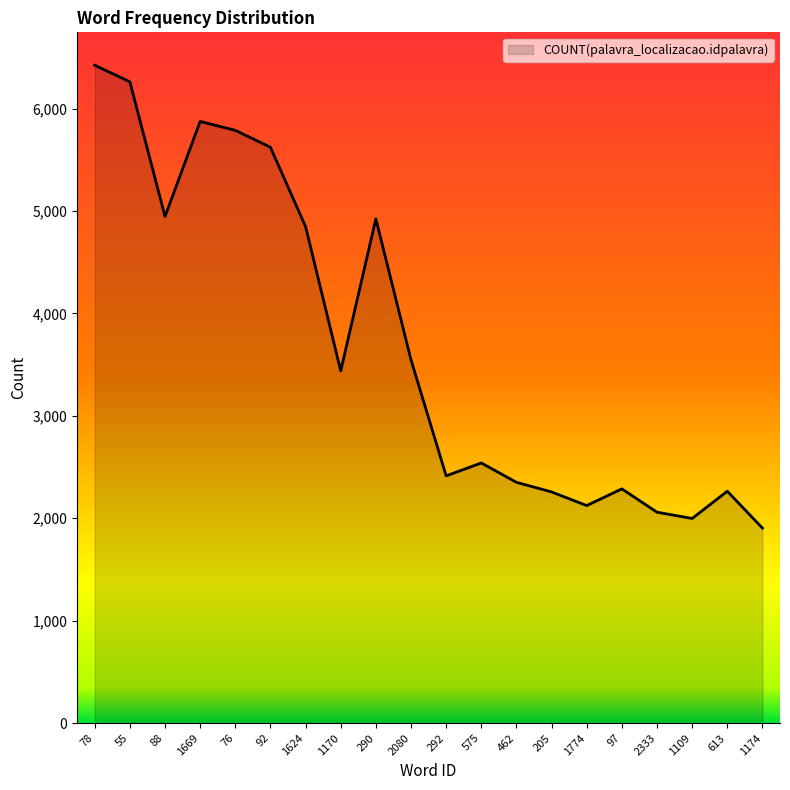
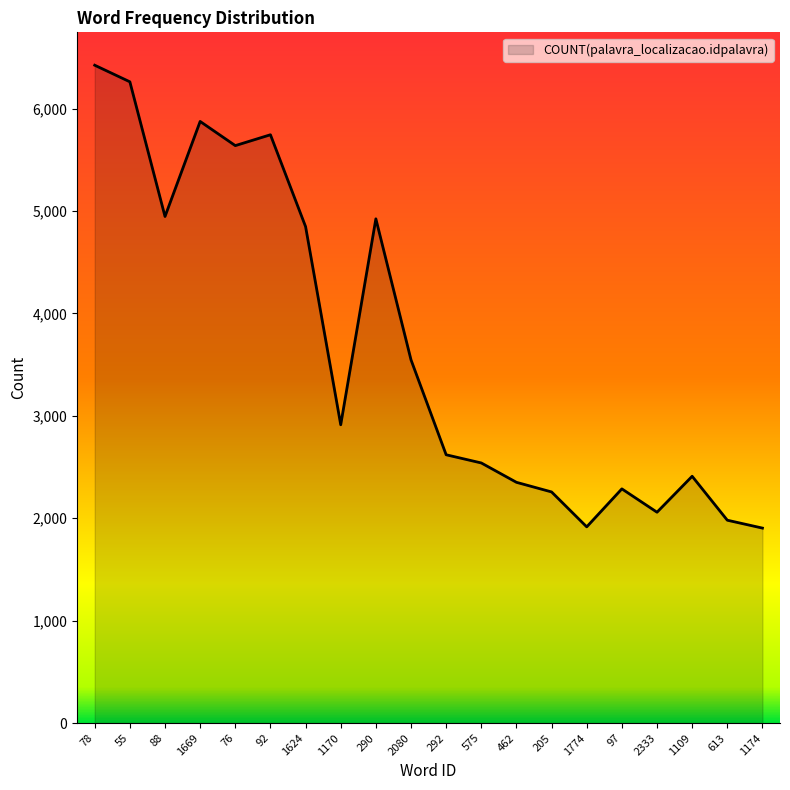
  {
    "78": "6,420",
    "55": "6,260",
    "88": "4,950",
    "1669": "5,880",
-   "76": "5,790",
-   "92": "5,620",
+   "76": "5,640",
+   "92": "5,750",
    "1624": "4,850",
-   "1170": "3,440",
+   "1170": "2,910",
    "290": "4,920",
    "2080": "3,550",
-   "292": "2,410",
+   "292": "2,620",
    "575": "2,540",
    "462": "2,350",
    "205": "2,260",
-   "1774": "2,120",
+   "1774": "1,920",
    "97": "2,290",
    "2333": "2,060",
-   "1109": "2,000",
-   "613": "2,260",
+   "1109": "2,410",
+   "613": "1,980",
    "1174": "1,900"
  }
